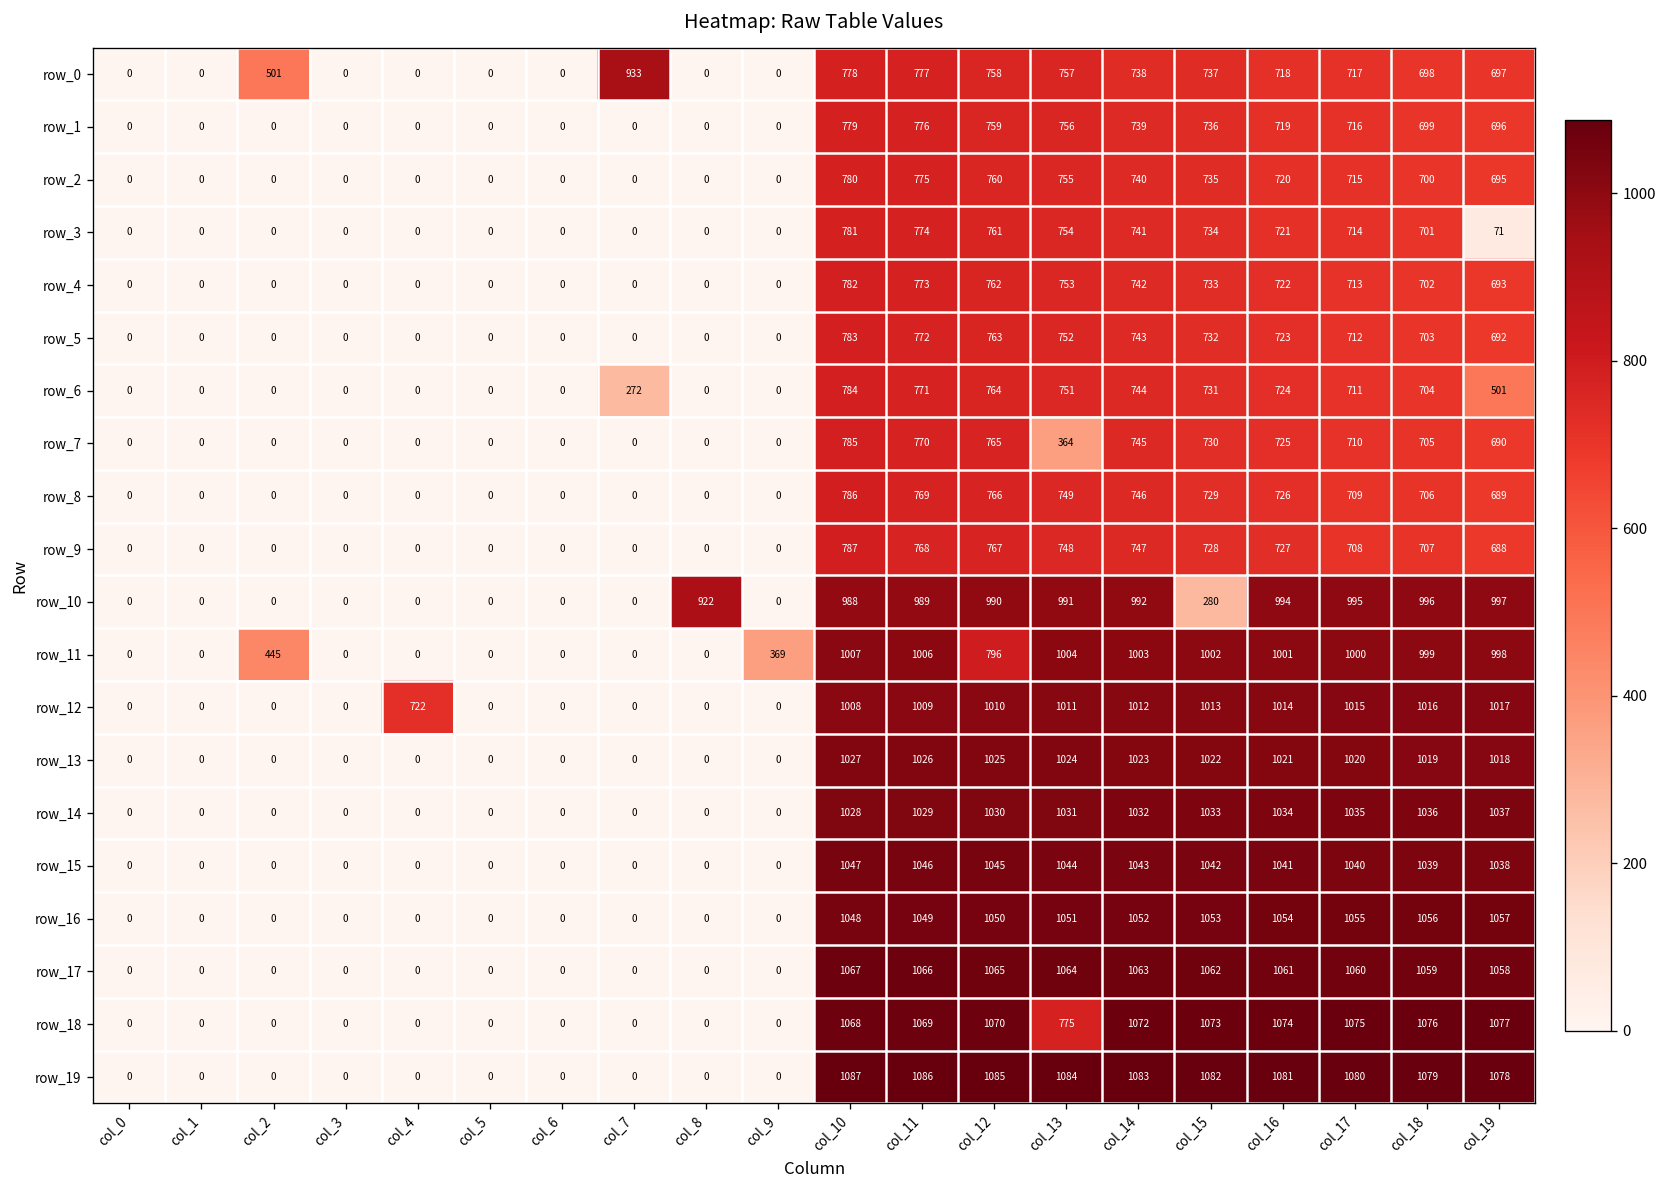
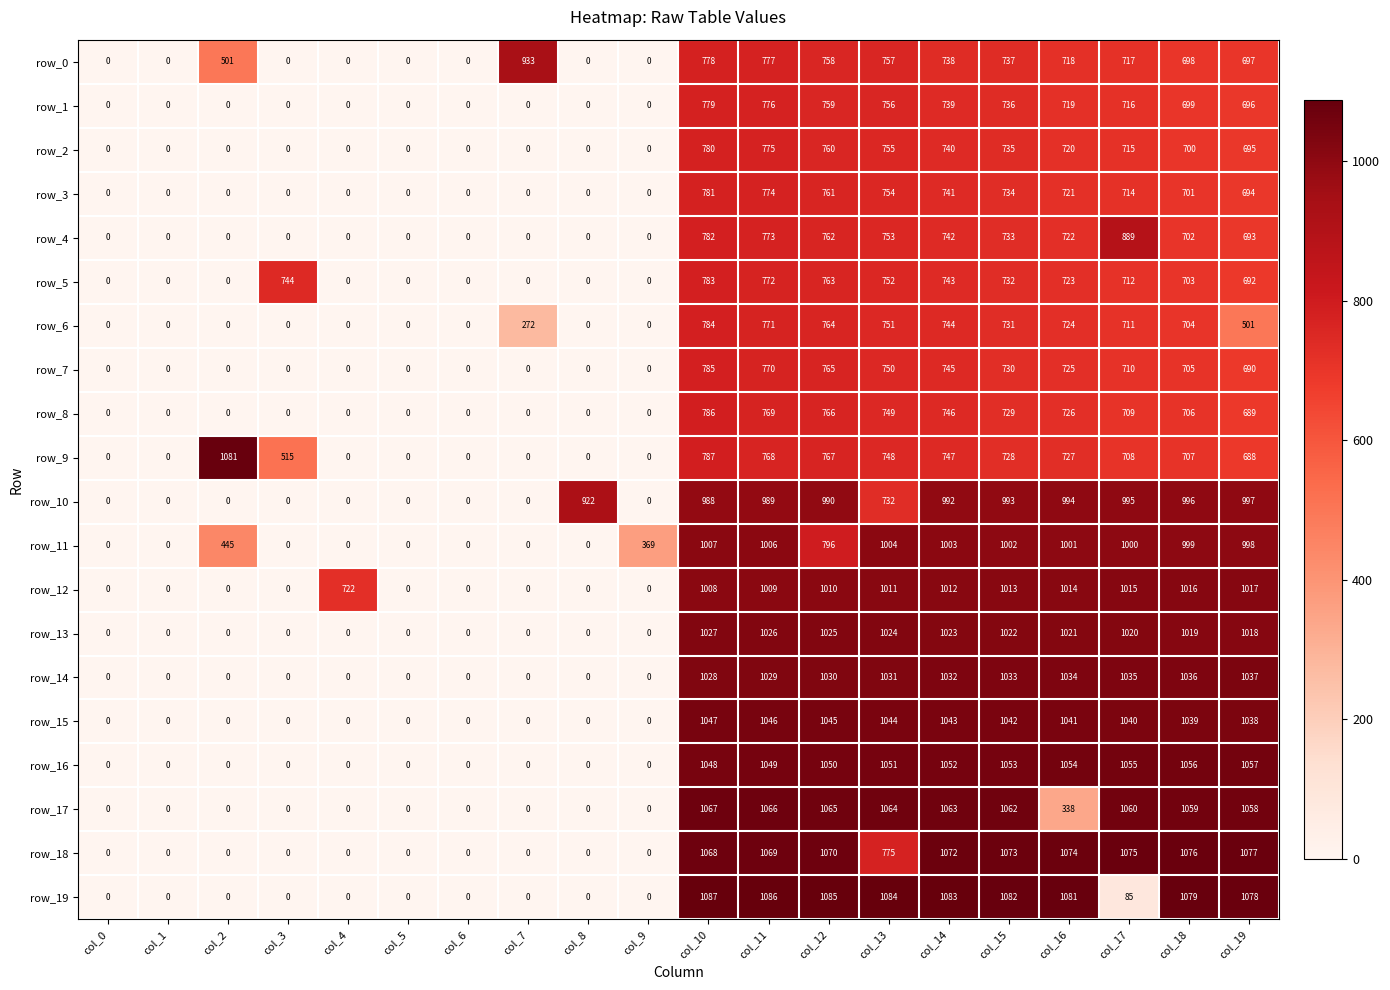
  {
    "row_3": {
      "col_0": 0,
      "col_1": 0,
      "col_2": 0,
      "col_3": 0,
      "col_4": 0,
      "col_5": 0,
      "col_6": 0,
      "col_7": 0,
      "col_8": 0,
      "col_9": 0,
      "col_10": 781,
      "col_11": 774,
      "col_12": 761,
      "col_13": 754,
      "col_14": 741,
      "col_15": 734,
      "col_16": 721,
      "col_17": 714,
      "col_18": 701,
-     "col_19": 71
+     "col_19": 694
    },
    "row_4": {
      "col_0": 0,
      "col_1": 0,
      "col_2": 0,
      "col_3": 0,
      "col_4": 0,
      "col_5": 0,
      "col_6": 0,
      "col_7": 0,
      "col_8": 0,
      "col_9": 0,
      "col_10": 782,
      "col_11": 773,
      "col_12": 762,
      "col_13": 753,
      "col_14": 742,
      "col_15": 733,
      "col_16": 722,
-     "col_17": 713,
+     "col_17": 889,
      "col_18": 702,
      "col_19": 693
    },
    "row_5": {
      "col_0": 0,
      "col_1": 0,
      "col_2": 0,
-     "col_3": 0,
+     "col_3": 744,
      "col_4": 0,
      "col_5": 0,
      "col_6": 0,
      "col_7": 0,
      "col_8": 0,
      "col_9": 0,
      "col_10": 783,
      "col_11": 772,
      "col_12": 763,
      "col_13": 752,
      "col_14": 743,
      "col_15": 732,
      "col_16": 723,
      "col_17": 712,
      "col_18": 703,
      "col_19": 692
    },
    "row_7": {
      "col_0": 0,
      "col_1": 0,
      "col_2": 0,
      "col_3": 0,
      "col_4": 0,
      "col_5": 0,
      "col_6": 0,
      "col_7": 0,
      "col_8": 0,
      "col_9": 0,
      "col_10": 785,
      "col_11": 770,
      "col_12": 765,
-     "col_13": 364,
+     "col_13": 750,
      "col_14": 745,
      "col_15": 730,
      "col_16": 725,
      "col_17": 710,
      "col_18": 705,
      "col_19": 690
    },
    "row_9": {
      "col_0": 0,
      "col_1": 0,
-     "col_2": 0,
-     "col_3": 0,
+     "col_2": 1081,
+     "col_3": 515,
      "col_4": 0,
      "col_5": 0,
      "col_6": 0,
      "col_7": 0,
      "col_8": 0,
      "col_9": 0,
      "col_10": 787,
      "col_11": 768,
      "col_12": 767,
      "col_13": 748,
      "col_14": 747,
      "col_15": 728,
      "col_16": 727,
      "col_17": 708,
      "col_18": 707,
      "col_19": 688
    },
    "row_10": {
      "col_0": 0,
      "col_1": 0,
      "col_2": 0,
      "col_3": 0,
      "col_4": 0,
      "col_5": 0,
      "col_6": 0,
      "col_7": 0,
      "col_8": 922,
      "col_9": 0,
      "col_10": 988,
      "col_11": 989,
      "col_12": 990,
-     "col_13": 991,
+     "col_13": 732,
      "col_14": 992,
-     "col_15": 280,
+     "col_15": 993,
      "col_16": 994,
      "col_17": 995,
      "col_18": 996,
      "col_19": 997
    },
    "row_17": {
      "col_0": 0,
      "col_1": 0,
      "col_2": 0,
      "col_3": 0,
      "col_4": 0,
      "col_5": 0,
      "col_6": 0,
      "col_7": 0,
      "col_8": 0,
      "col_9": 0,
      "col_10": 1067,
      "col_11": 1066,
      "col_12": 1065,
      "col_13": 1064,
      "col_14": 1063,
      "col_15": 1062,
-     "col_16": 1061,
+     "col_16": 338,
      "col_17": 1060,
      "col_18": 1059,
      "col_19": 1058
    },
    "row_19": {
      "col_0": 0,
      "col_1": 0,
      "col_2": 0,
      "col_3": 0,
      "col_4": 0,
      "col_5": 0,
      "col_6": 0,
      "col_7": 0,
      "col_8": 0,
      "col_9": 0,
      "col_10": 1087,
      "col_11": 1086,
      "col_12": 1085,
      "col_13": 1084,
      "col_14": 1083,
      "col_15": 1082,
      "col_16": 1081,
-     "col_17": 1080,
+     "col_17": 85,
      "col_18": 1079,
      "col_19": 1078
    }
  }
